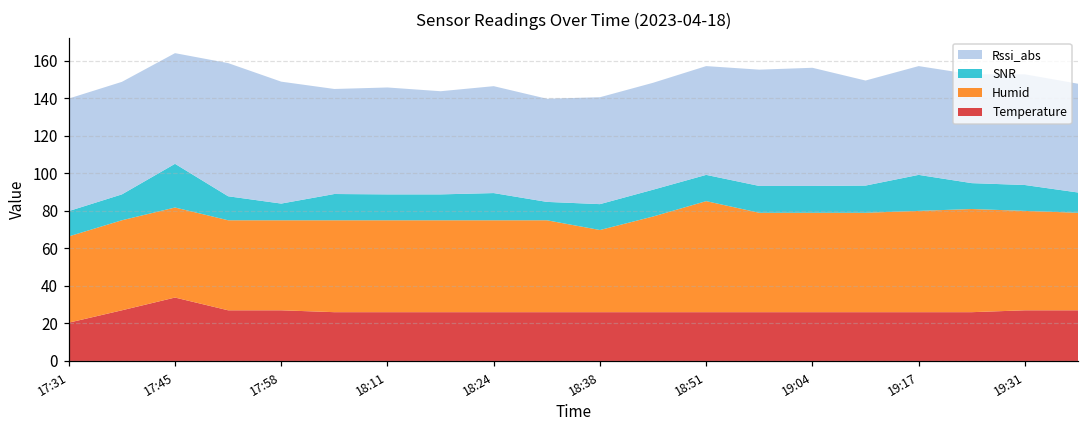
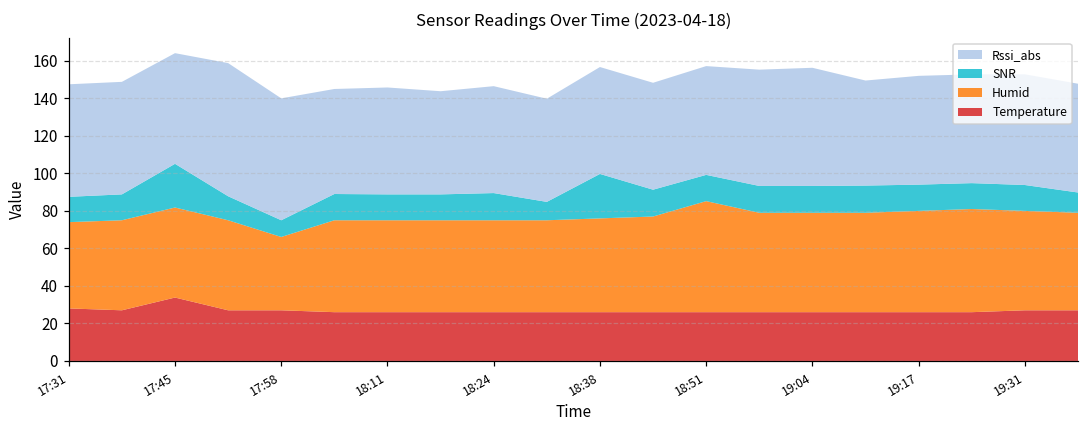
  {
    "Temperature": {
-     "17:31": 20,
+     "17:31": 28,
      "17:45": 34,
      "17:58": 27,
      "18:11": 26,
      "18:24": 26,
      "18:38": 26,
      "18:51": 26,
      "19:04": 26,
      "19:17": 26,
      "19:31": 27
    },
    "Humid": {
      "17:31": 46,
      "17:45": 48,
-     "17:58": 48,
+     "17:58": 39,
      "18:11": 49,
      "18:24": 49,
-     "18:38": 44,
+     "18:38": 50,
      "18:51": 59,
      "19:04": 53,
      "19:17": 54,
      "19:31": 53
    },
    "SNR": {
      "17:31": 14,
      "17:45": 23,
      "17:58": 9,
      "18:11": 14,
      "18:24": 15,
-     "18:38": 14,
+     "18:38": 24,
      "18:51": 14,
      "19:04": 14,
-     "19:17": 19,
+     "19:17": 14,
      "19:31": 14
    },
    "Rssi_abs": {
      "17:31": 60,
      "17:45": 59,
      "17:58": 65,
      "18:11": 57,
      "18:24": 57,
      "18:38": 57,
      "18:51": 58,
      "19:04": 63,
      "19:17": 58
    }
  }
